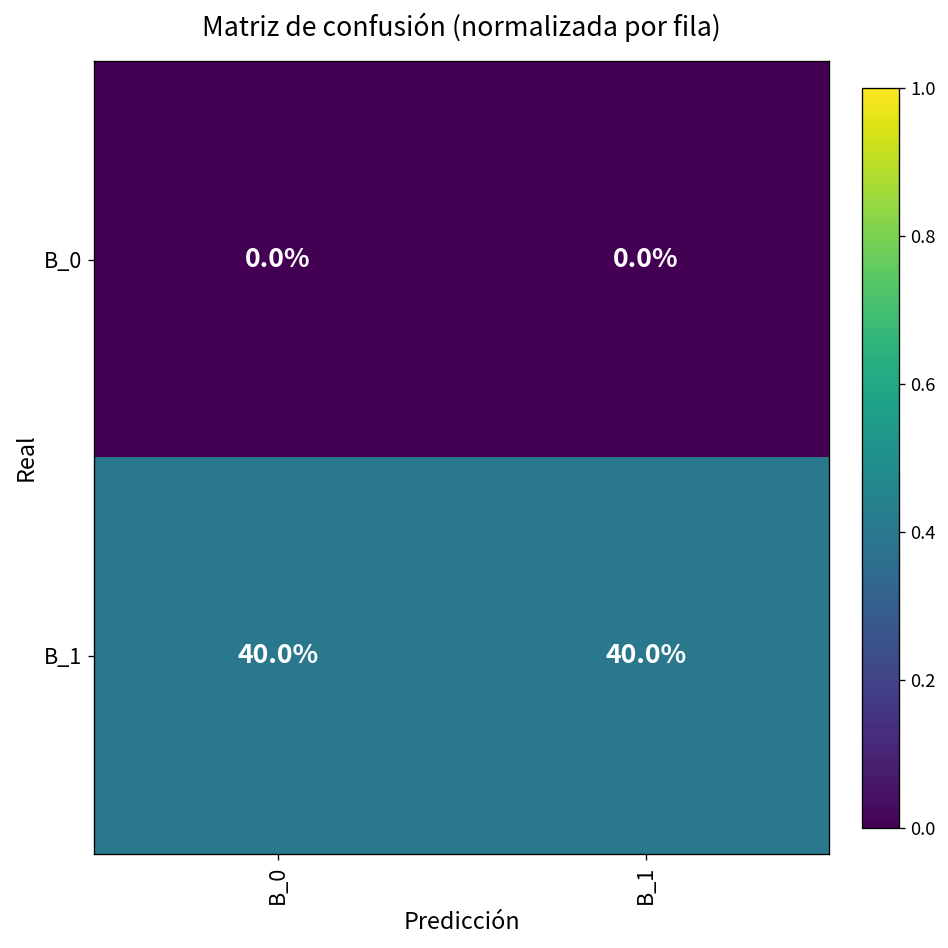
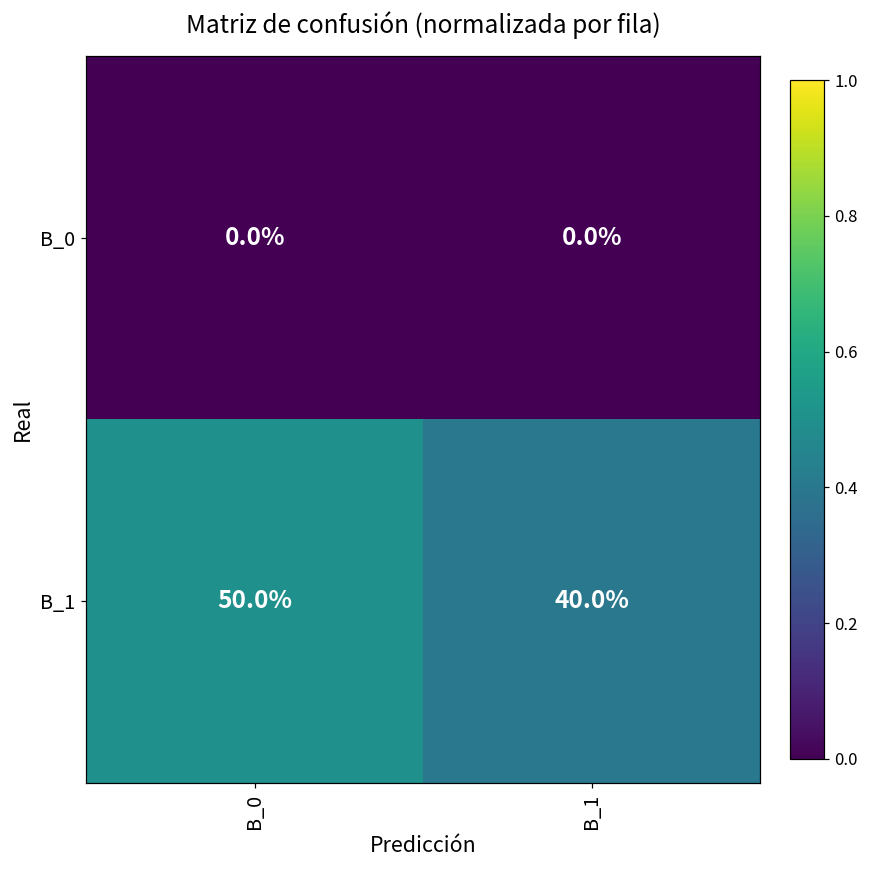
  {
    "B_0": {
      "B_0": "0.0%",
      "B_1": "0.0%"
    },
    "B_1": {
-     "B_0": "40.0%",
+     "B_0": "50.0%",
      "B_1": "40.0%"
    }
  }
